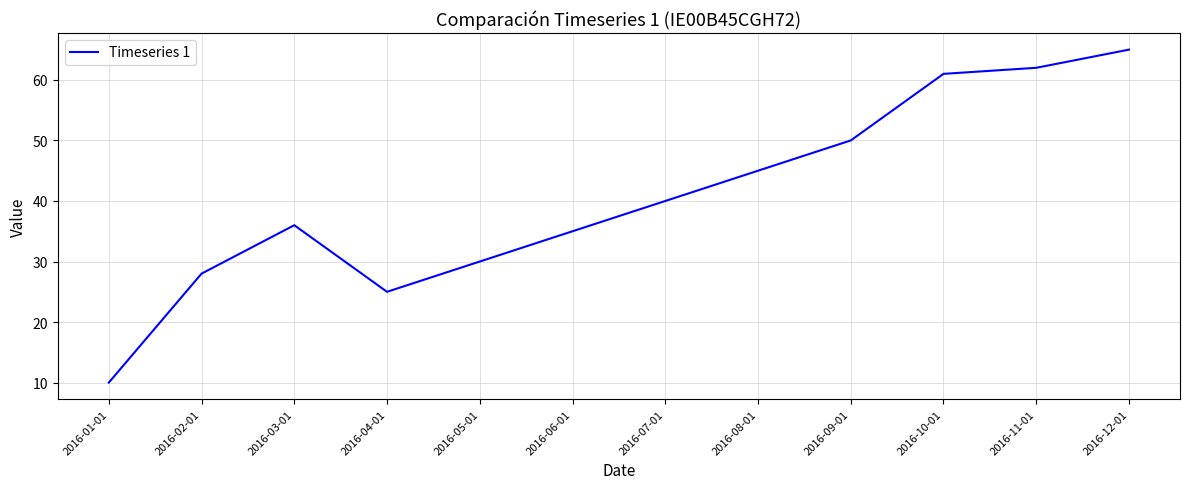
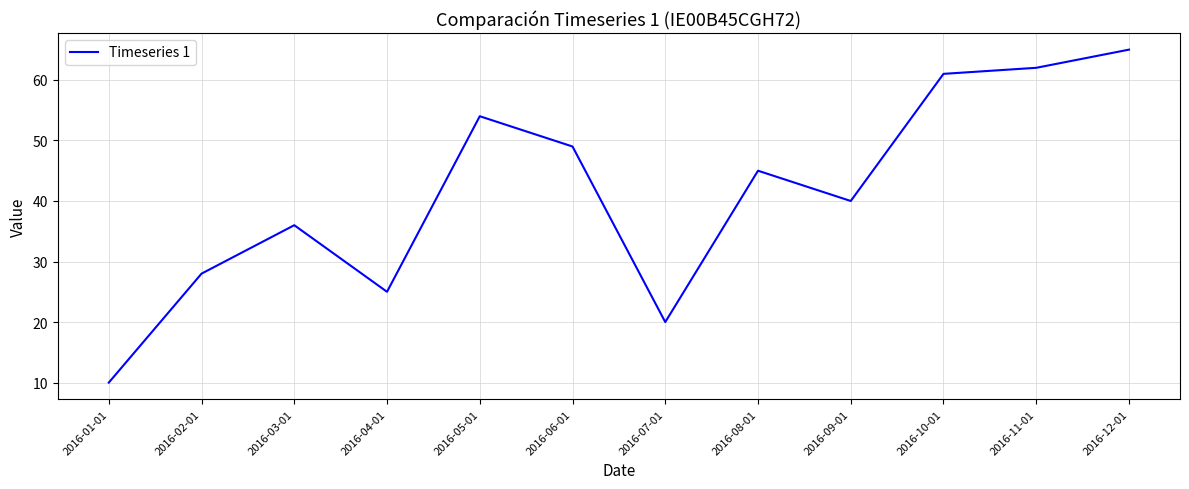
  {
    "2016-01-01": 10,
    "2016-02-01": 28,
    "2016-03-01": 36,
    "2016-04-01": 25,
-   "2016-05-01": 30,
-   "2016-06-01": 35,
-   "2016-07-01": 40,
+   "2016-05-01": 54,
+   "2016-06-01": 49,
+   "2016-07-01": 20,
    "2016-08-01": 45,
-   "2016-09-01": 50,
+   "2016-09-01": 40,
    "2016-10-01": 61,
    "2016-11-01": 62,
    "2016-12-01": 65
  }
